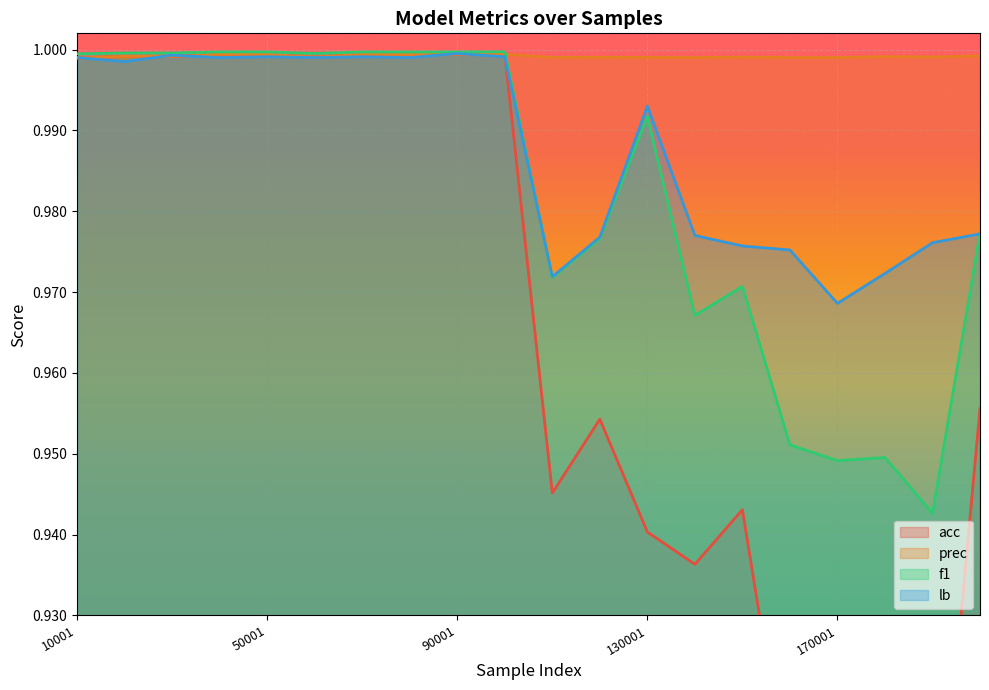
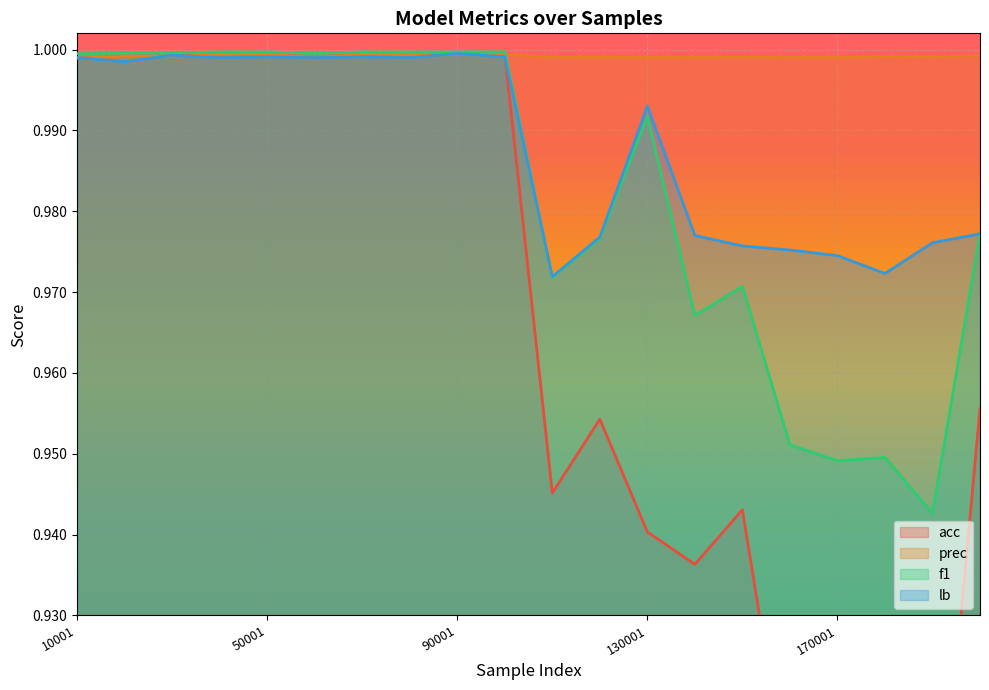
  {
    "f1": {
      "10001": 0.999,
      "130001": 0.992,
      "170001": 0.949
    },
    "lb": {
      "130001": 0.993,
-     "170001": 0.969
+     "170001": 0.975
    }
  }
